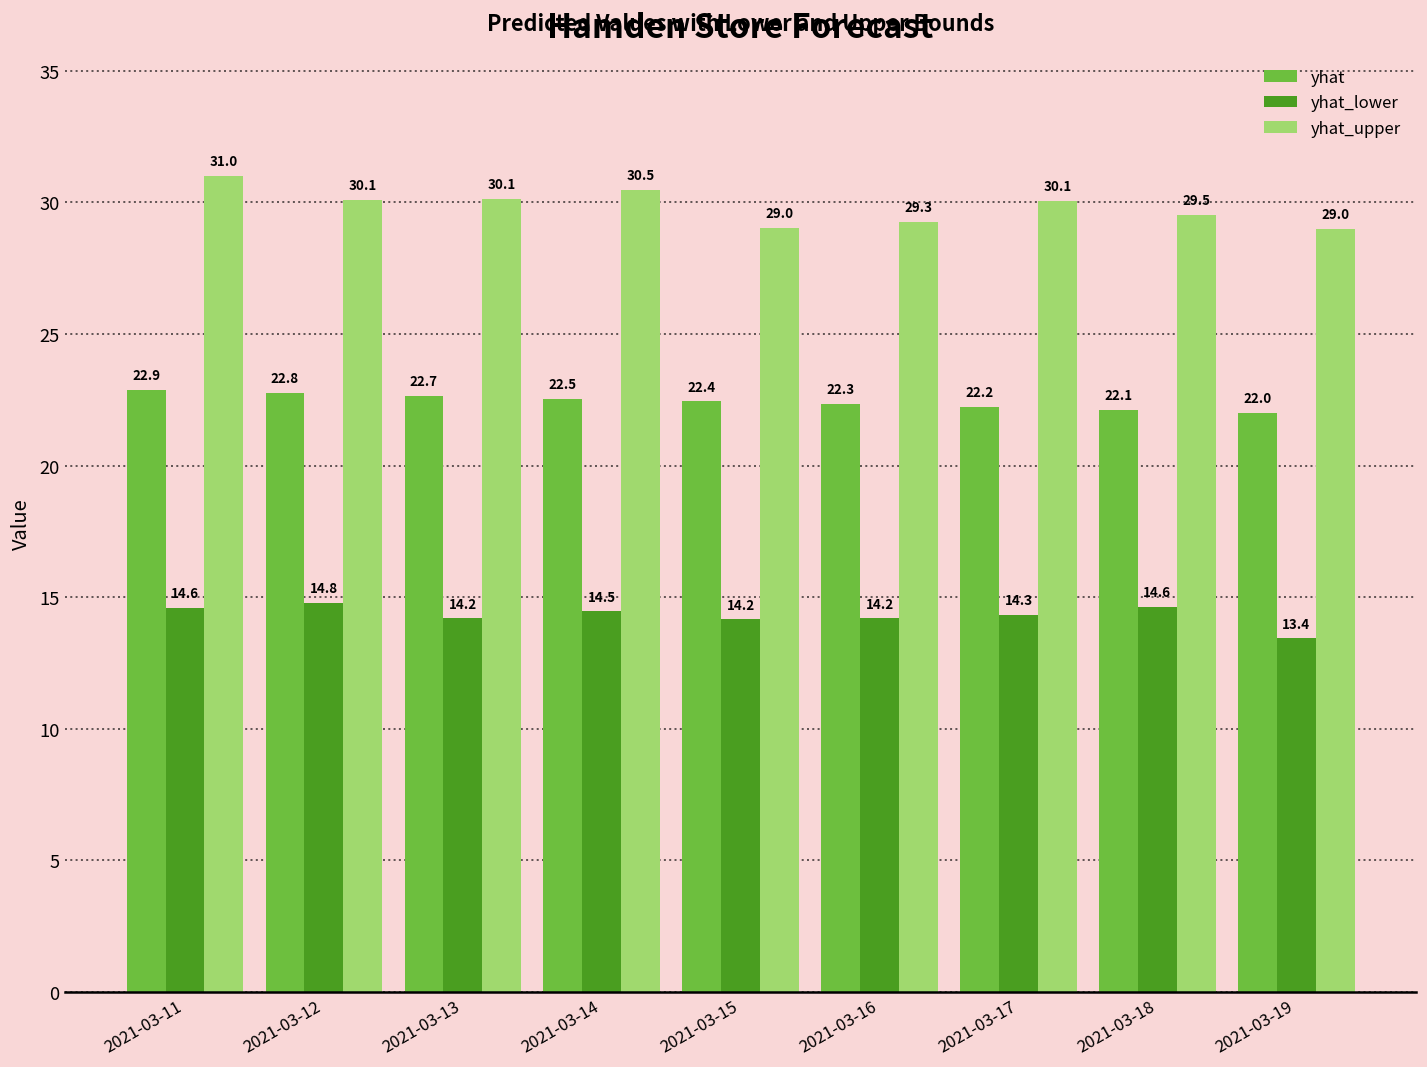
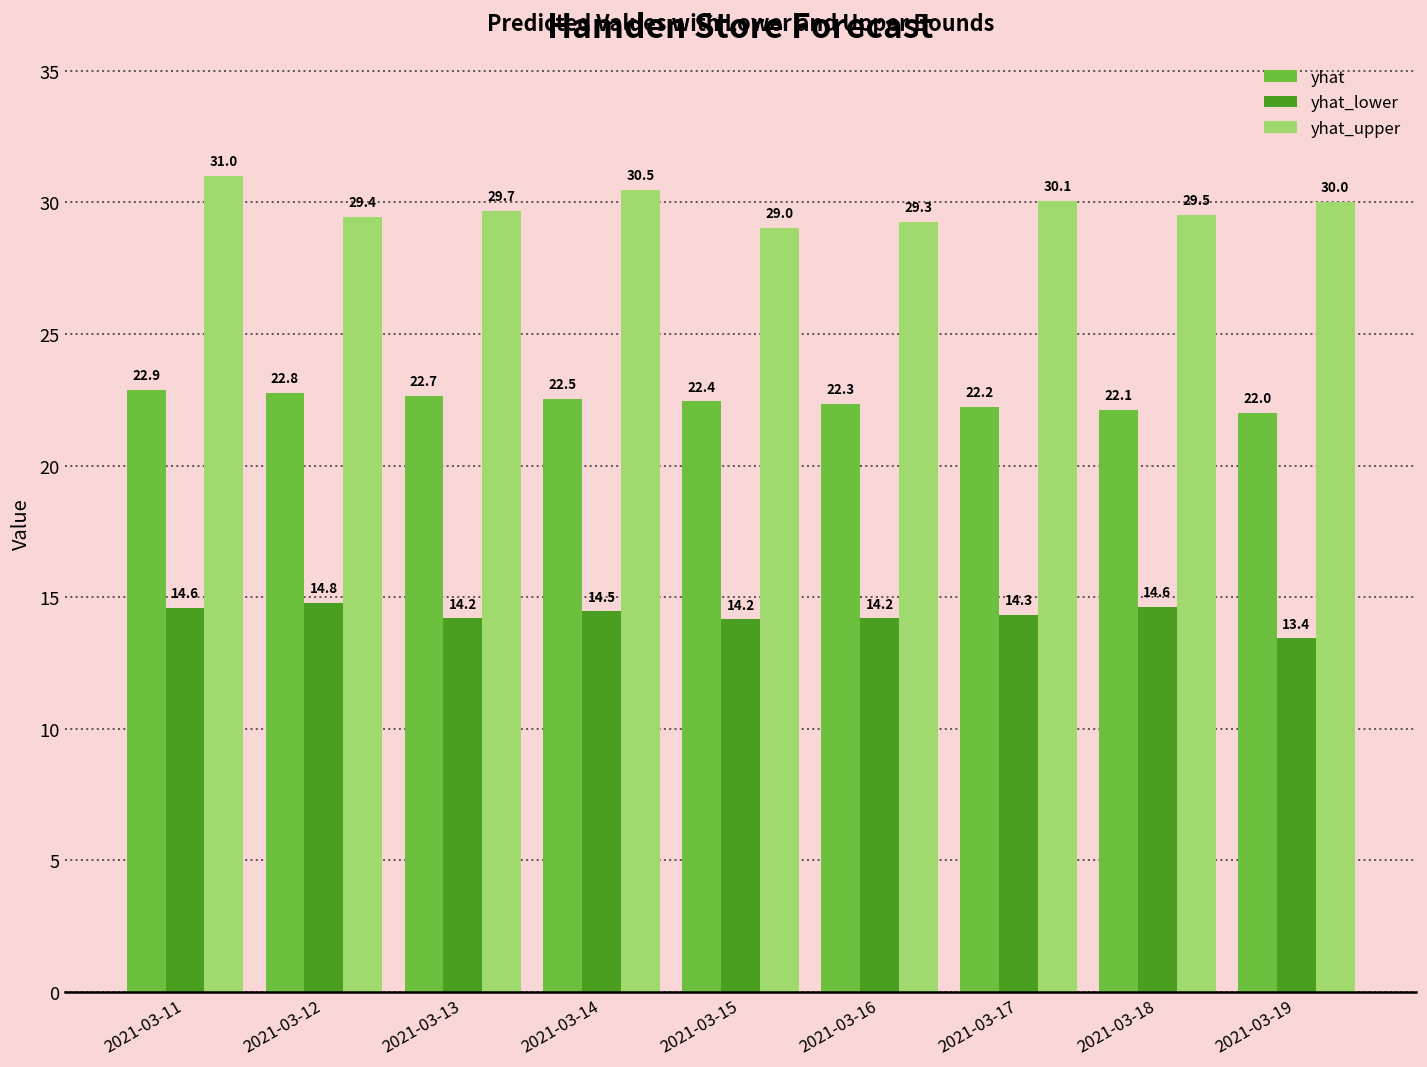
  {
    "yhat_upper": {
      "2021-03-11": 31.0,
-     "2021-03-12": 30.1,
-     "2021-03-13": 30.1,
+     "2021-03-12": 29.4,
+     "2021-03-13": 29.7,
      "2021-03-14": 30.5,
      "2021-03-15": 29.0,
      "2021-03-16": 29.3,
      "2021-03-17": 30.1,
      "2021-03-18": 29.5,
-     "2021-03-19": 29.0
+     "2021-03-19": 30.0
    }
  }
